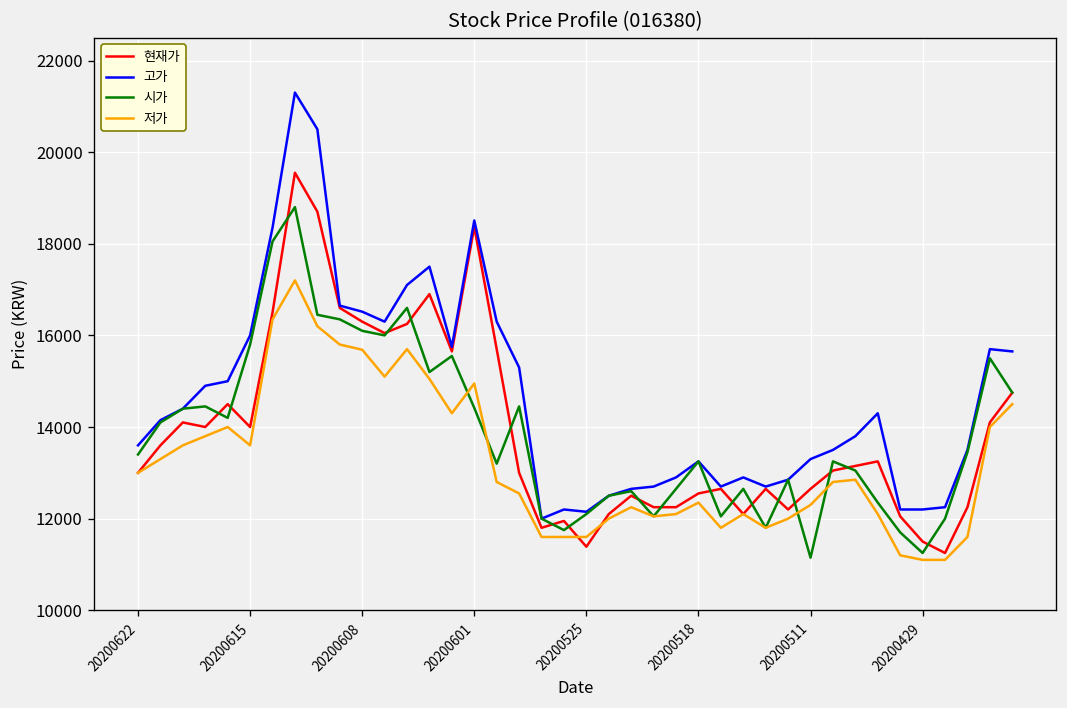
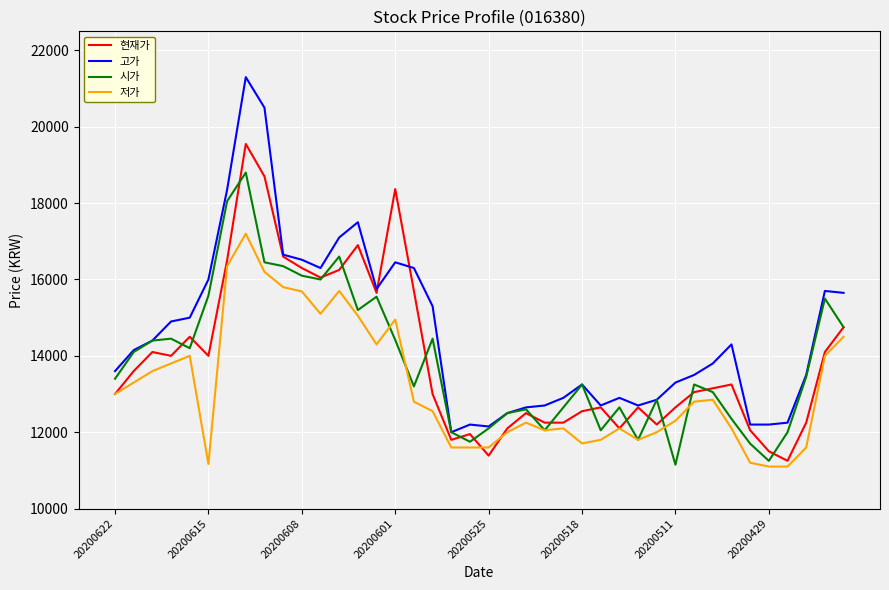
  {
    "현재가": {
      "20200615": 14000,
      "20200608": 16300,
      "20200601": 18400,
      "20200525": 11400,
      "20200518": 12600,
      "20200511": 12700,
      "20200429": 11500
    },
    "고가": {
      "20200622": 13600,
      "20200615": 16000,
      "20200608": 16500,
-     "20200601": 18500,
+     "20200601": 16500,
      "20200511": 13300,
      "20200429": 12200
    },
    "시가": {
      "20200622": 13400,
-     "20200615": 15800,
+     "20200615": 15600,
      "20200608": 16100,
      "20200601": 14400,
      "20200511": 11100,
      "20200429": 11300
    },
    "저가": {
-     "20200615": 13600,
+     "20200615": 11200,
      "20200608": 15700,
      "20200601": 15000,
      "20200525": 11600,
-     "20200518": 12400,
+     "20200518": 11700,
      "20200511": 12300,
      "20200429": 11100
    }
  }
